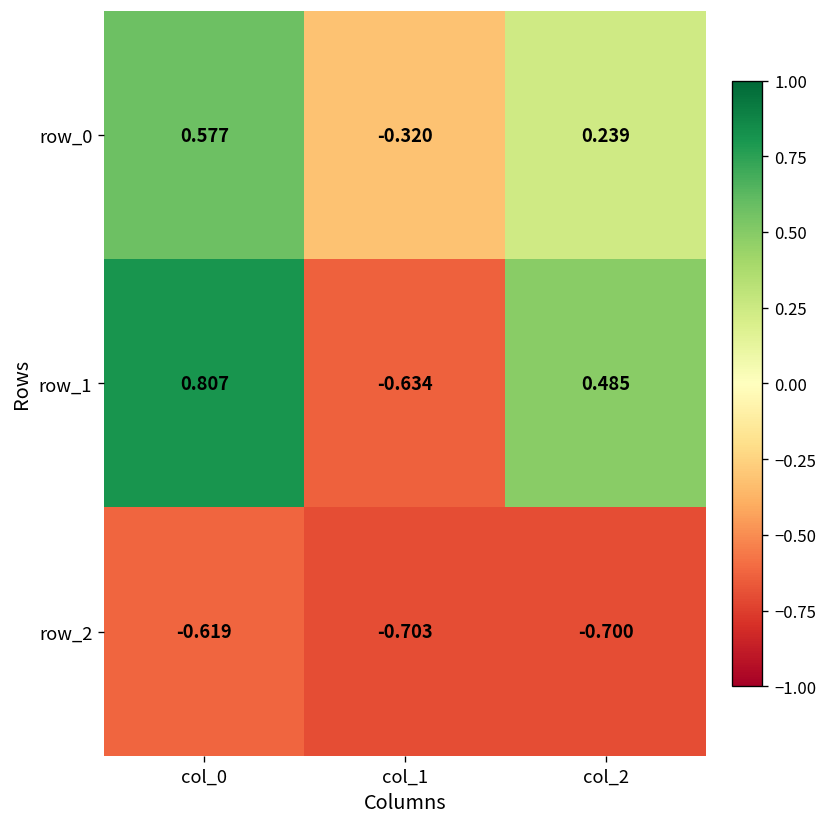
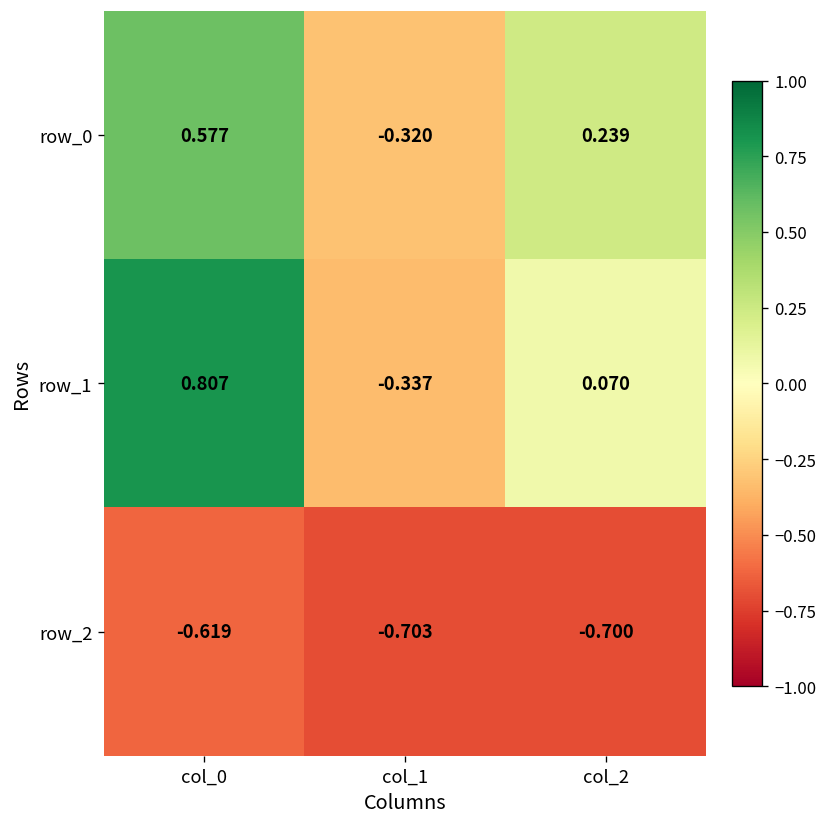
  {
    "row_0": {
      "col_0": 0.577,
      "col_1": -0.320,
      "col_2": 0.239
    },
    "row_1": {
      "col_0": 0.807,
-     "col_1": -0.634,
-     "col_2": 0.485
+     "col_1": -0.337,
+     "col_2": 0.070
    },
    "row_2": {
      "col_0": -0.619,
      "col_1": -0.703,
      "col_2": -0.700
    }
  }
